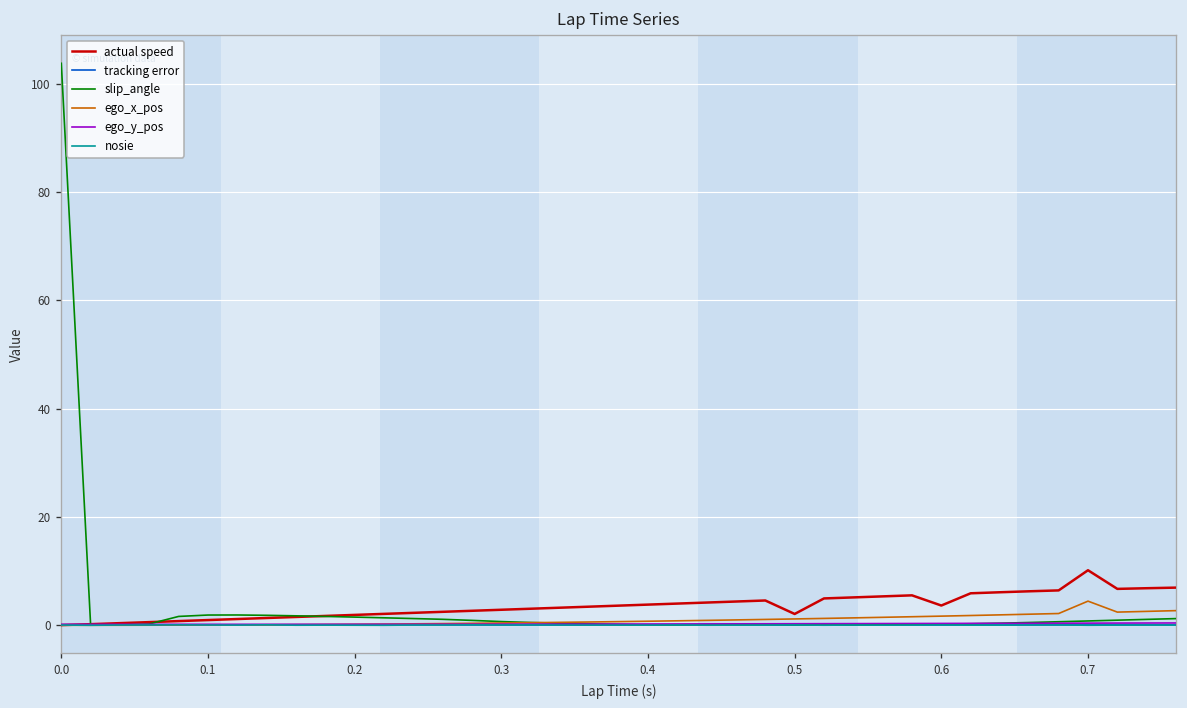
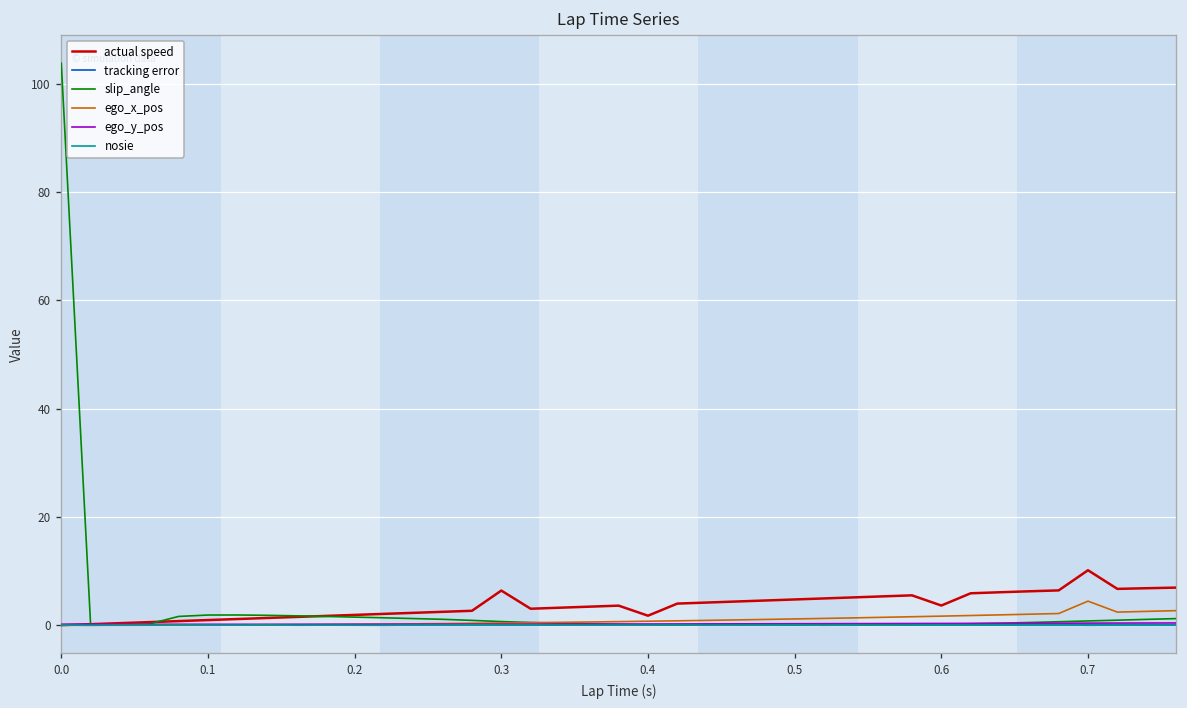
  {
    "actual speed": {
      "0.1": 1,
-     "0.3": 3,
-     "0.4": 4,
-     "0.5": 2,
+     "0.3": 6,
+     "0.4": 2,
+     "0.5": 5,
      "0.6": 4,
      "0.7": 10
    },
    "slip_angle": {
      "0.0": 104,
      "0.1": 2
    },
    "ego_x_pos": {
      "0.5": 1,
      "0.6": 2,
      "0.7": 4
    }
  }
